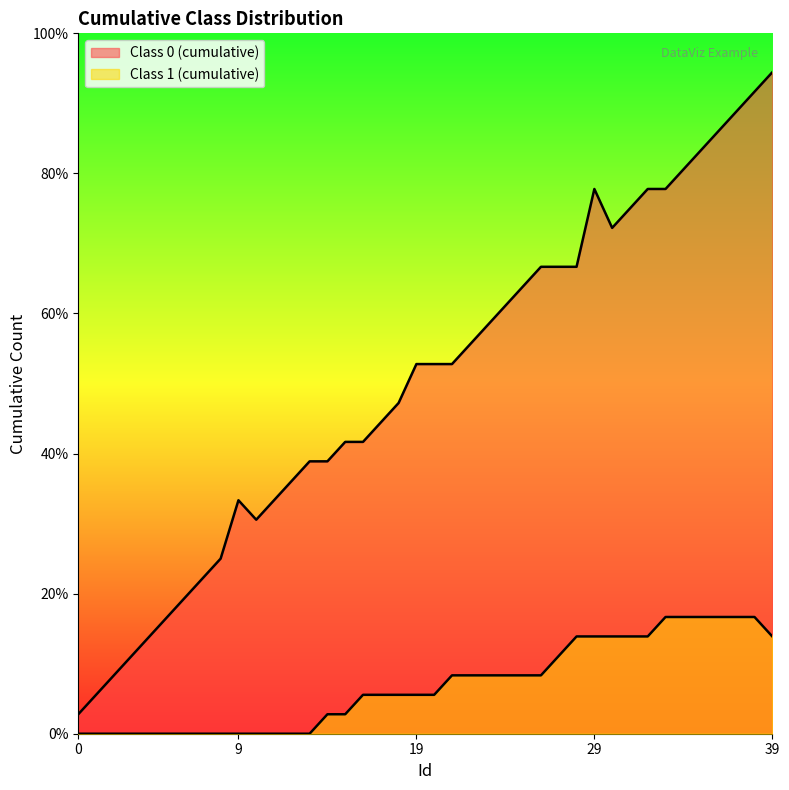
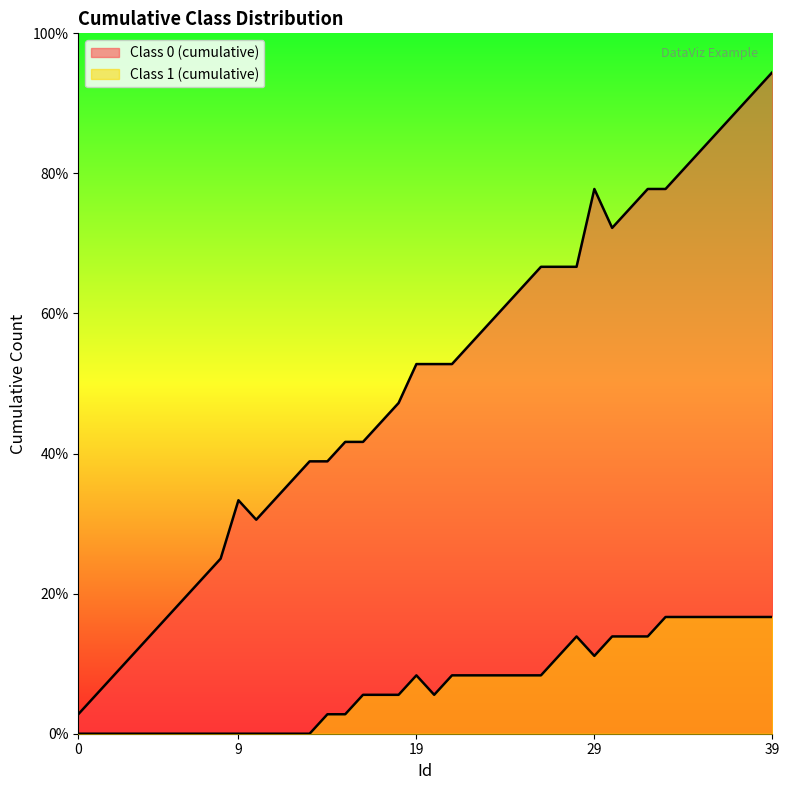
  {
    "Class 0 (cumulative)": {
      "0": "3%",
      "9": "33%",
      "19": "53%",
      "29": "78%",
      "39": "94%"
    },
    "Class 1 (cumulative)": {
      "0": "0%",
      "9": "0%",
-     "19": "6%",
-     "29": "14%",
-     "39": "14%"
+     "19": "8%",
+     "29": "11%",
+     "39": "17%"
    }
  }
